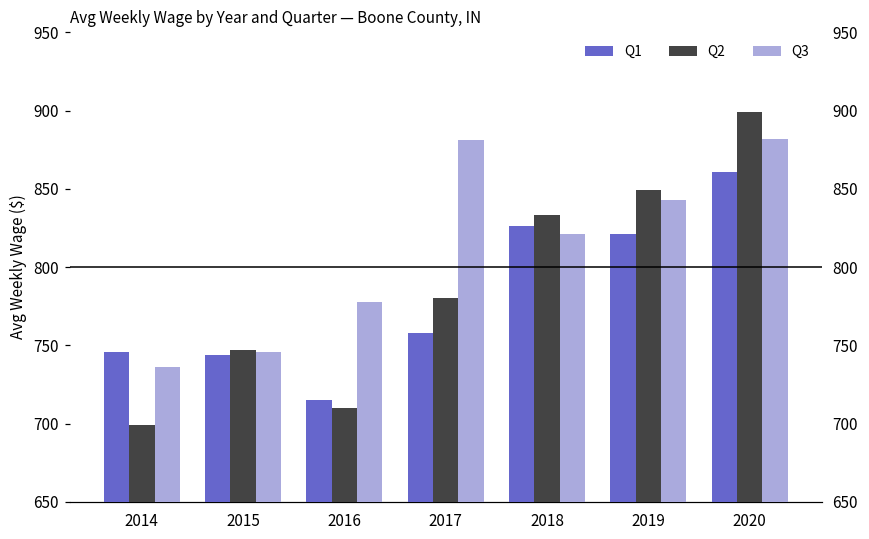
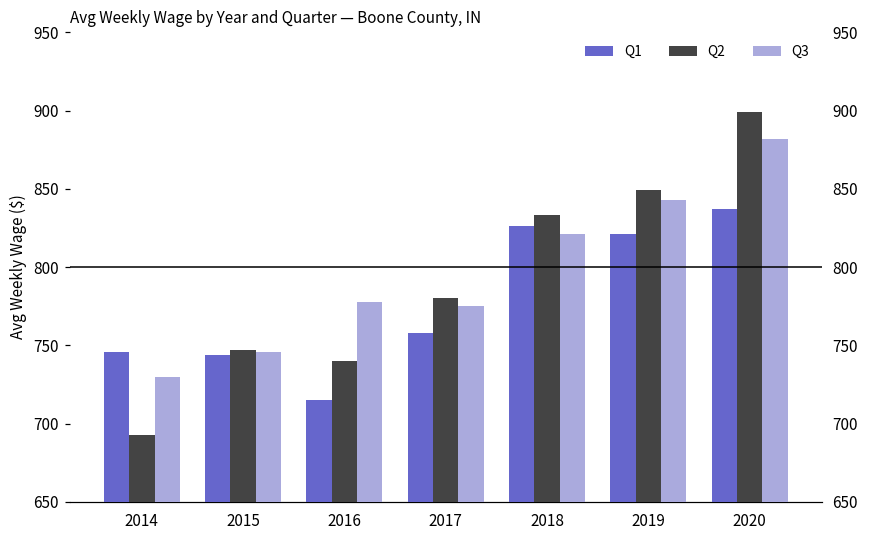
  {
    "Q1": {
      "2014": 746,
      "2015": 744,
      "2016": 715,
      "2017": 758,
      "2018": 826,
      "2019": 821,
-     "2020": 861
+     "2020": 837
    },
    "Q2": {
-     "2014": 699,
+     "2014": 693,
      "2015": 747,
-     "2016": 710,
+     "2016": 740,
      "2017": 780,
      "2018": 833,
      "2019": 849,
      "2020": 899
    },
    "Q3": {
-     "2014": 736,
+     "2014": 730,
      "2015": 746,
      "2016": 778,
-     "2017": 881,
+     "2017": 775,
      "2018": 821,
      "2019": 843,
      "2020": 882
    }
  }
